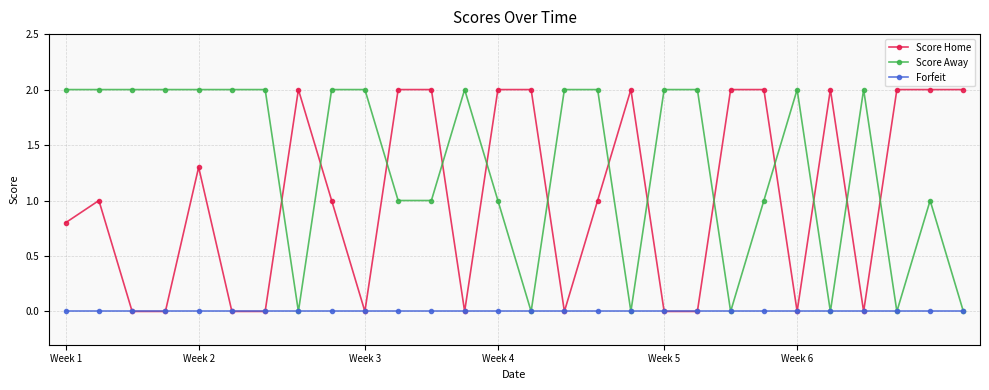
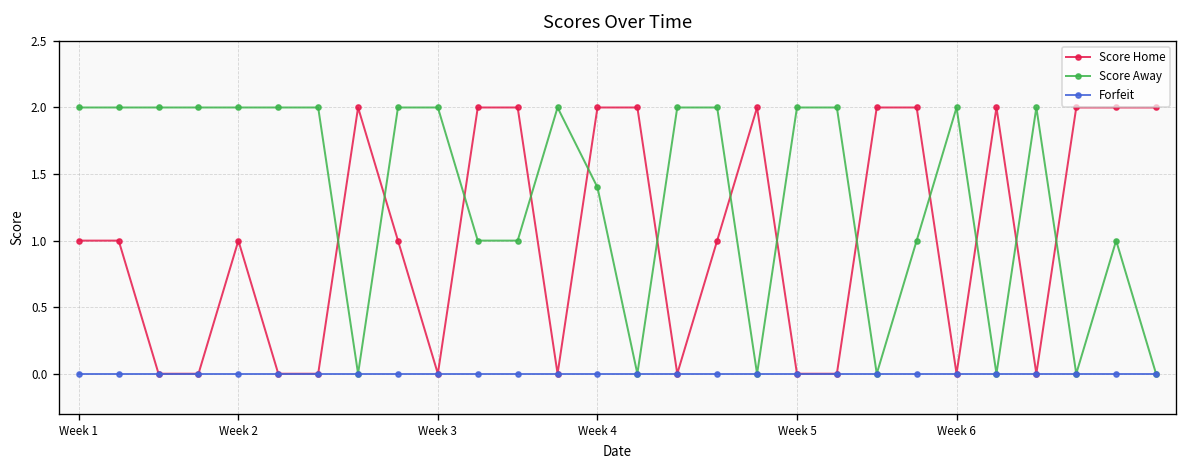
  {
    "Score Home": {
-     "Week 1": 0.8,
-     "Week 2": 1.3,
+     "Week 1": 1.0,
+     "Week 2": 1.0,
      "Week 4": 2.0
    },
    "Score Away": {
      "Week 1": 2.0,
      "Week 2": 2.0,
      "Week 3": 2.0,
-     "Week 4": 1.0,
+     "Week 4": 1.4,
      "Week 5": 2.0,
      "Week 6": 2.0
    },
    "Forfeit": {
      "Week 1": 0.0,
      "Week 2": 0.0,
      "Week 4": 0.0
    }
  }
